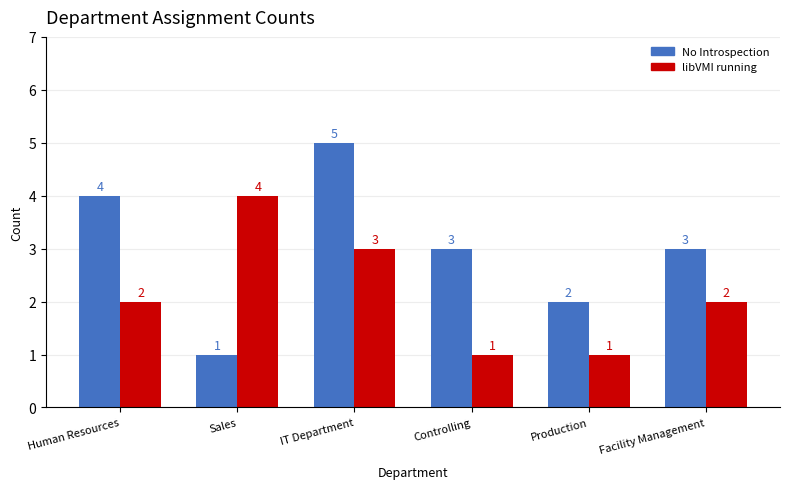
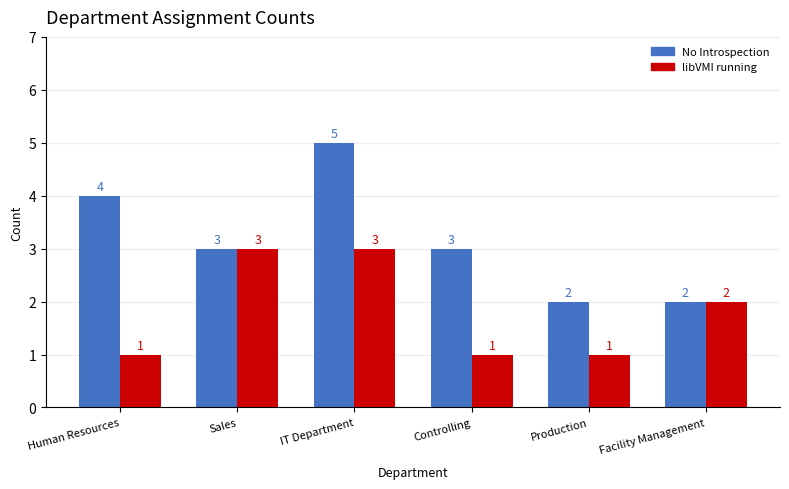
  {
    "No Introspection": {
      "Human Resources": 4,
-     "Sales": 1,
+     "Sales": 3,
      "IT Department": 5,
      "Controlling": 3,
      "Production": 2,
-     "Facility Management": 3
+     "Facility Management": 2
    },
    "libVMI running": {
-     "Human Resources": 2,
-     "Sales": 4,
+     "Human Resources": 1,
+     "Sales": 3,
      "IT Department": 3,
      "Controlling": 1,
      "Production": 1,
      "Facility Management": 2
    }
  }
